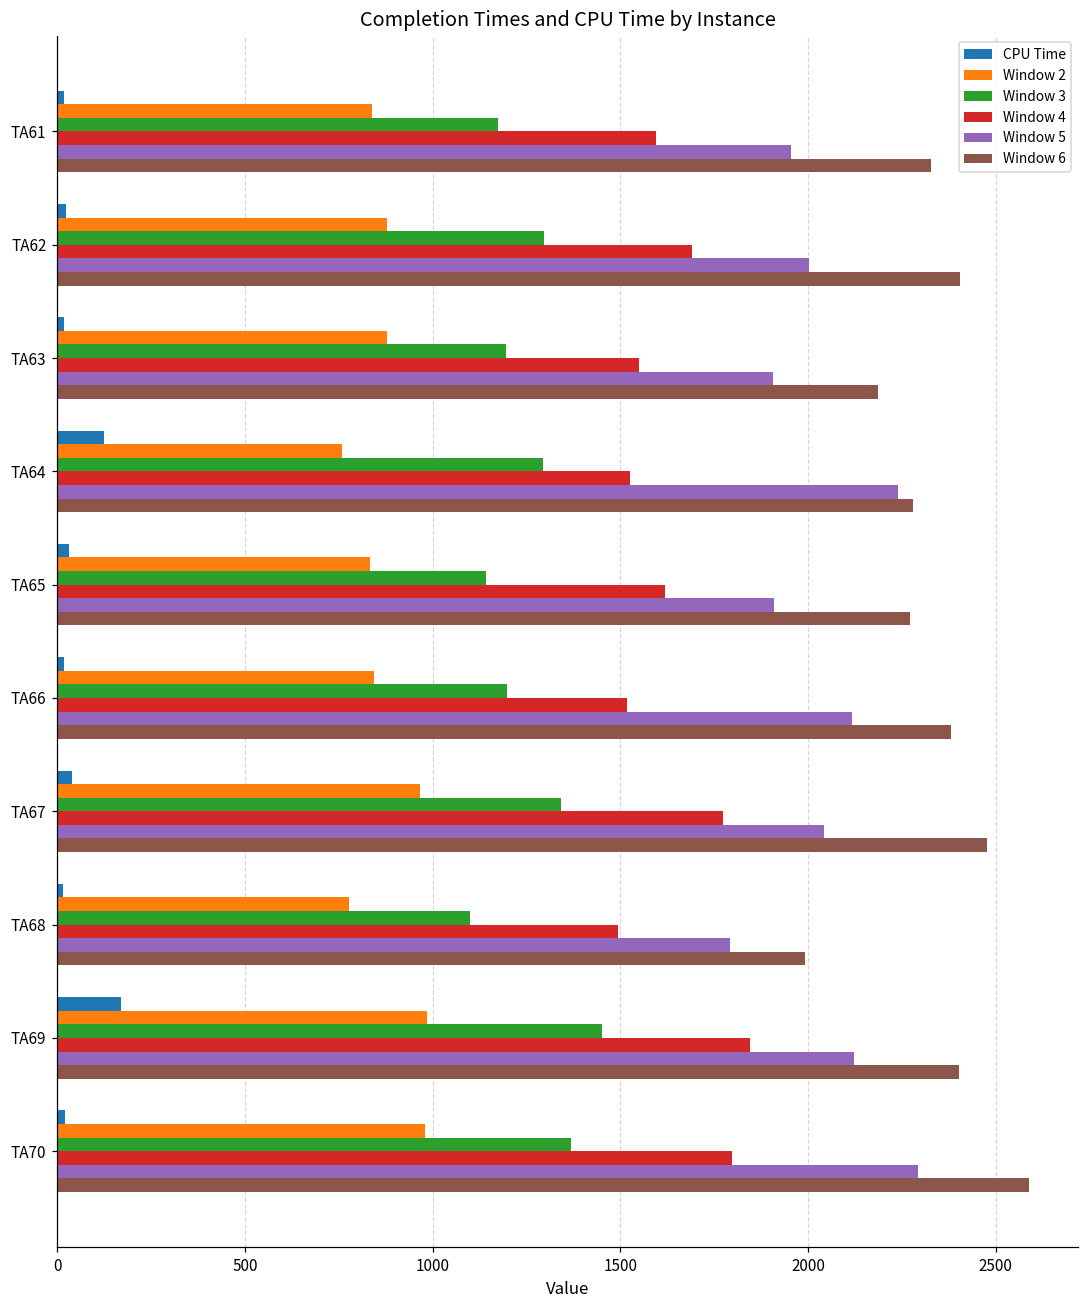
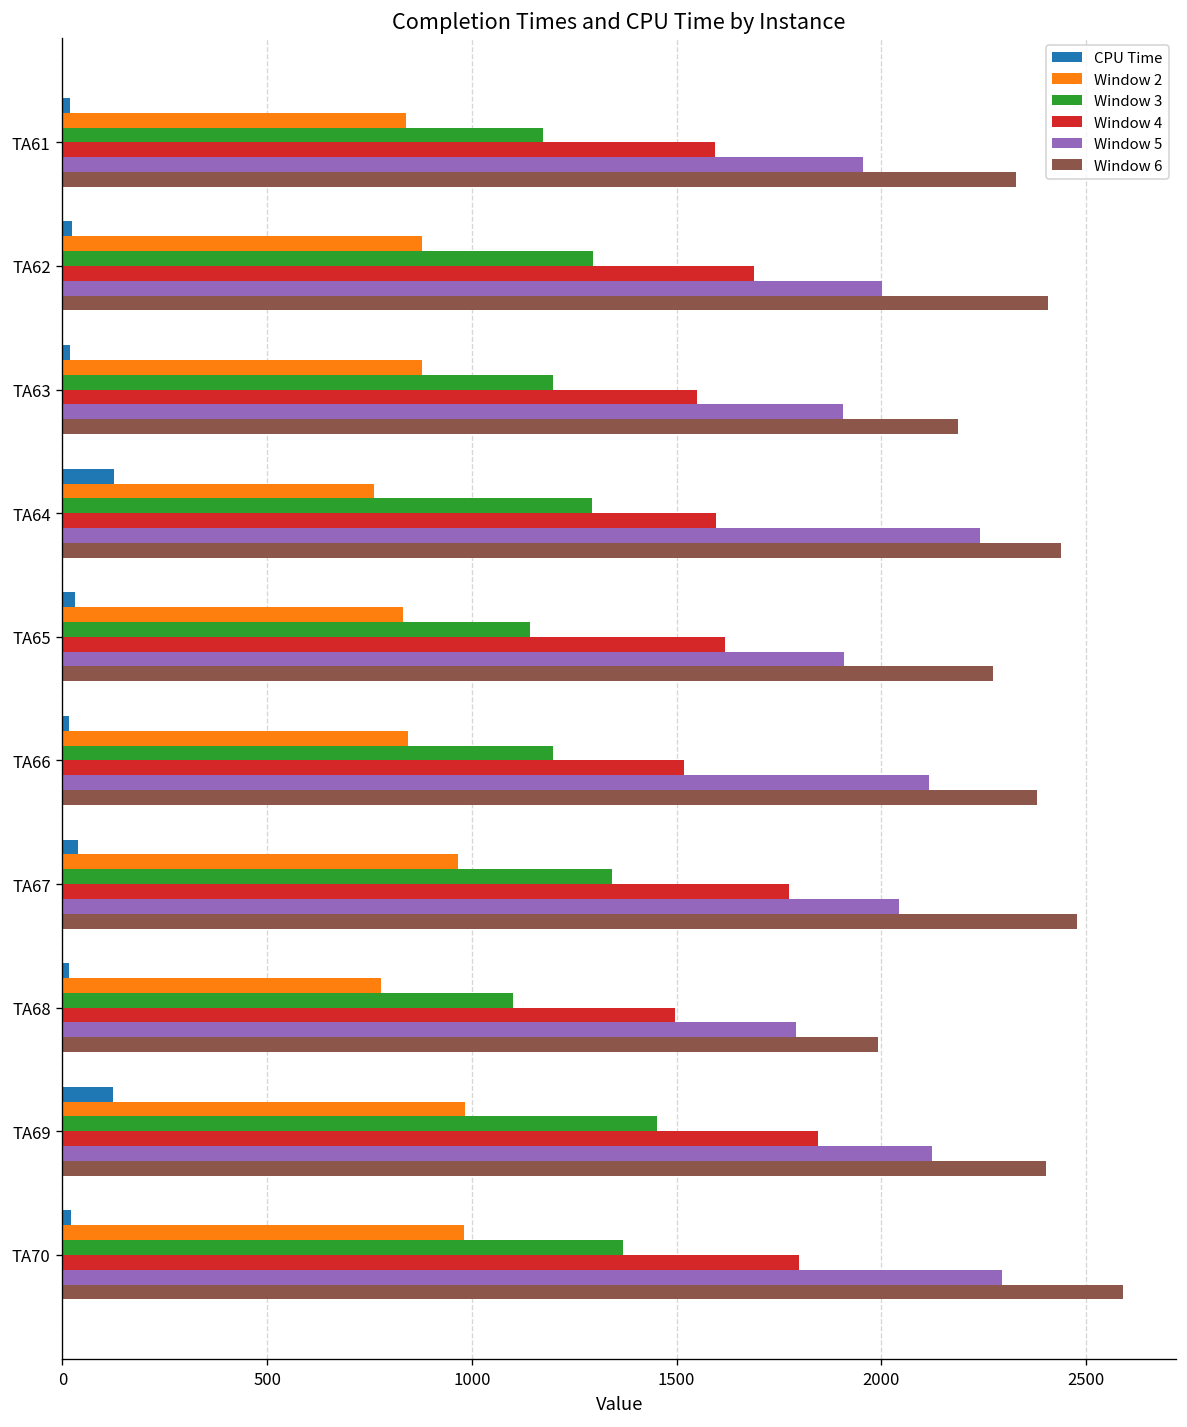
  {
    "CPU Time": {
      "TA61": 20,
      "TA62": 20,
      "TA63": 20,
      "TA64": 130,
      "TA65": 30,
      "TA66": 20,
      "TA67": 40,
      "TA68": 20,
-     "TA69": 170,
+     "TA69": 120,
      "TA70": 20
    },
    "Window 2": {
      "TA61": 840,
      "TA62": 880,
      "TA63": 880,
      "TA64": 760,
      "TA65": 830,
      "TA66": 840,
      "TA67": 970,
      "TA68": 780,
      "TA69": 980,
      "TA70": 980
    },
    "Window 3": {
      "TA61": 1170,
      "TA62": 1300,
      "TA63": 1200,
      "TA64": 1290,
      "TA65": 1140,
      "TA66": 1200,
      "TA67": 1340,
      "TA68": 1100,
      "TA69": 1450,
      "TA70": 1370
    },
    "Window 4": {
      "TA61": 1590,
      "TA62": 1690,
      "TA63": 1550,
-     "TA64": 1530,
+     "TA64": 1600,
      "TA65": 1620,
      "TA66": 1520,
      "TA67": 1770,
      "TA68": 1500,
      "TA69": 1850,
      "TA70": 1800
    },
    "Window 5": {
      "TA61": 1950,
      "TA62": 2000,
      "TA63": 1910,
      "TA64": 2240,
      "TA65": 1910,
      "TA66": 2120,
      "TA67": 2040,
      "TA68": 1790,
      "TA69": 2120,
      "TA70": 2290
    },
    "Window 6": {
      "TA61": 2330,
      "TA62": 2410,
      "TA63": 2190,
-     "TA64": 2280,
+     "TA64": 2440,
      "TA65": 2270,
      "TA66": 2380,
      "TA67": 2480,
      "TA68": 1990,
      "TA69": 2400,
      "TA70": 2590
    }
  }
